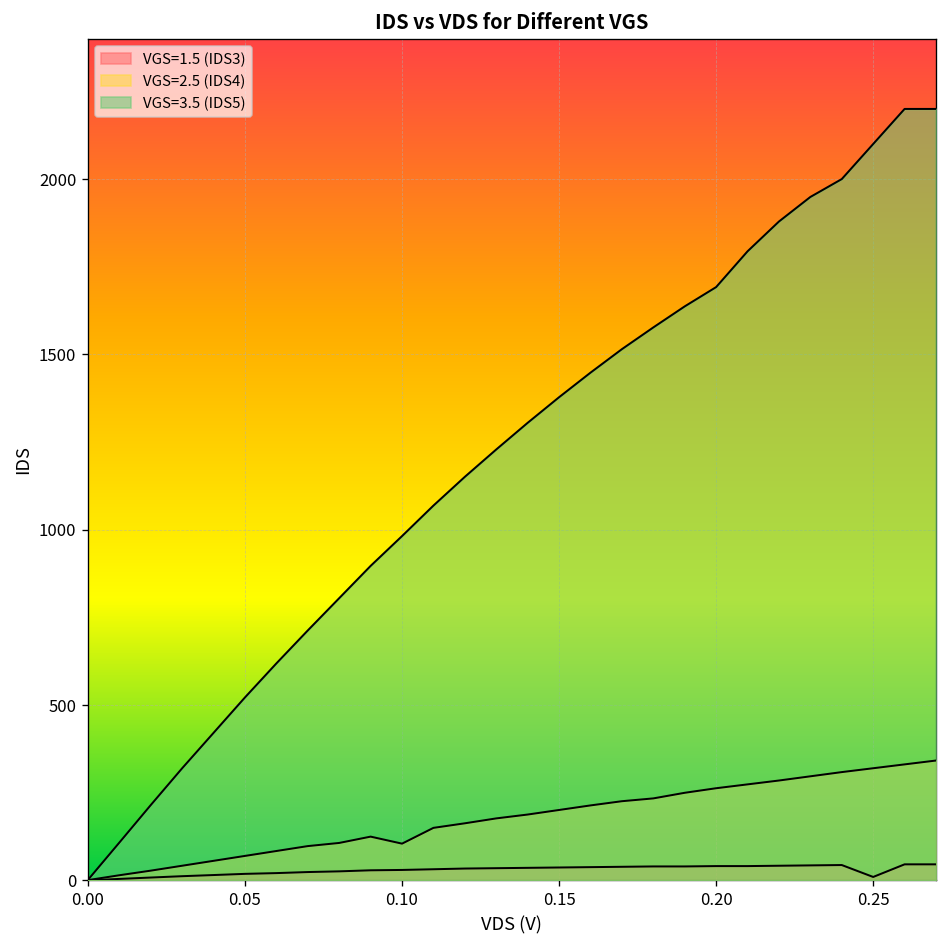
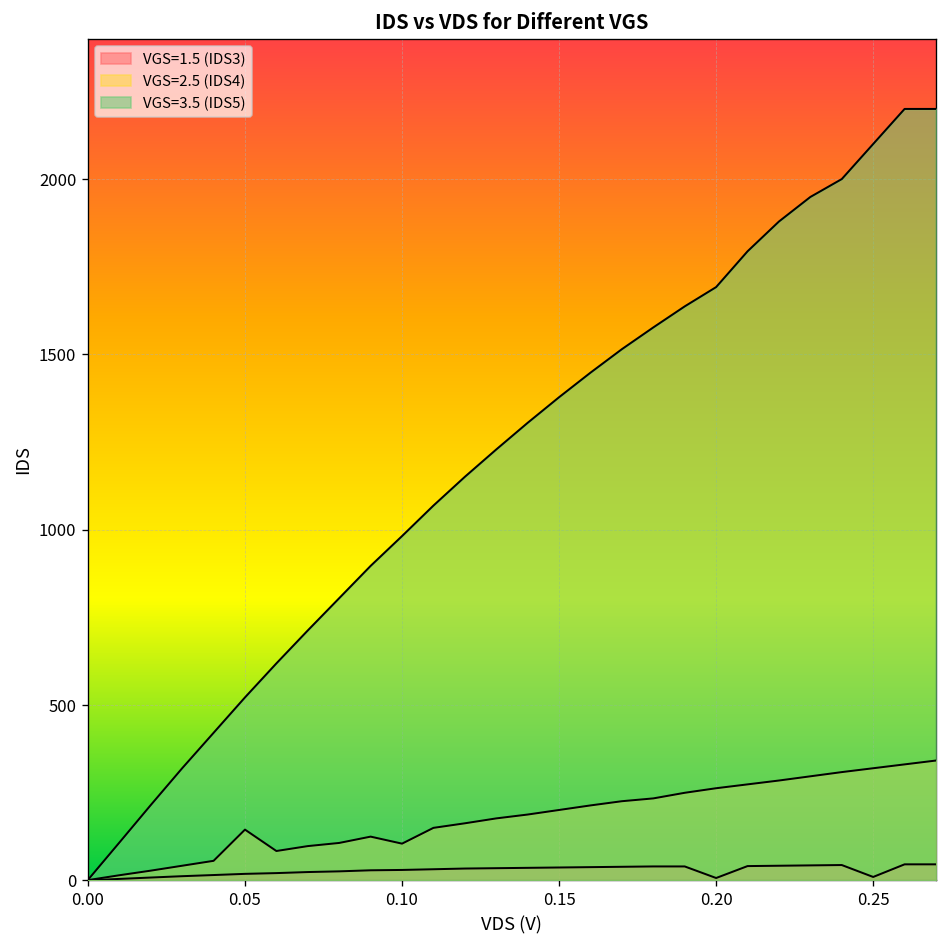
  {
    "VGS=1.5 (IDS3)": {
      "0.05": 20,
      "0.10": 30,
      "0.15": 40,
-     "0.20": 40,
+     "0.20": 10,
      "0.25": 10
    },
    "VGS=2.5 (IDS4)": {
-     "0.05": 70,
+     "0.05": 150,
      "0.10": 110,
      "0.15": 200,
      "0.20": 260,
      "0.25": 320
    },
    "VGS=3.5 (IDS5)": {
      "0.05": 520,
      "0.10": 980,
      "0.15": 1380,
      "0.20": 1690,
      "0.25": 2100
    }
  }
